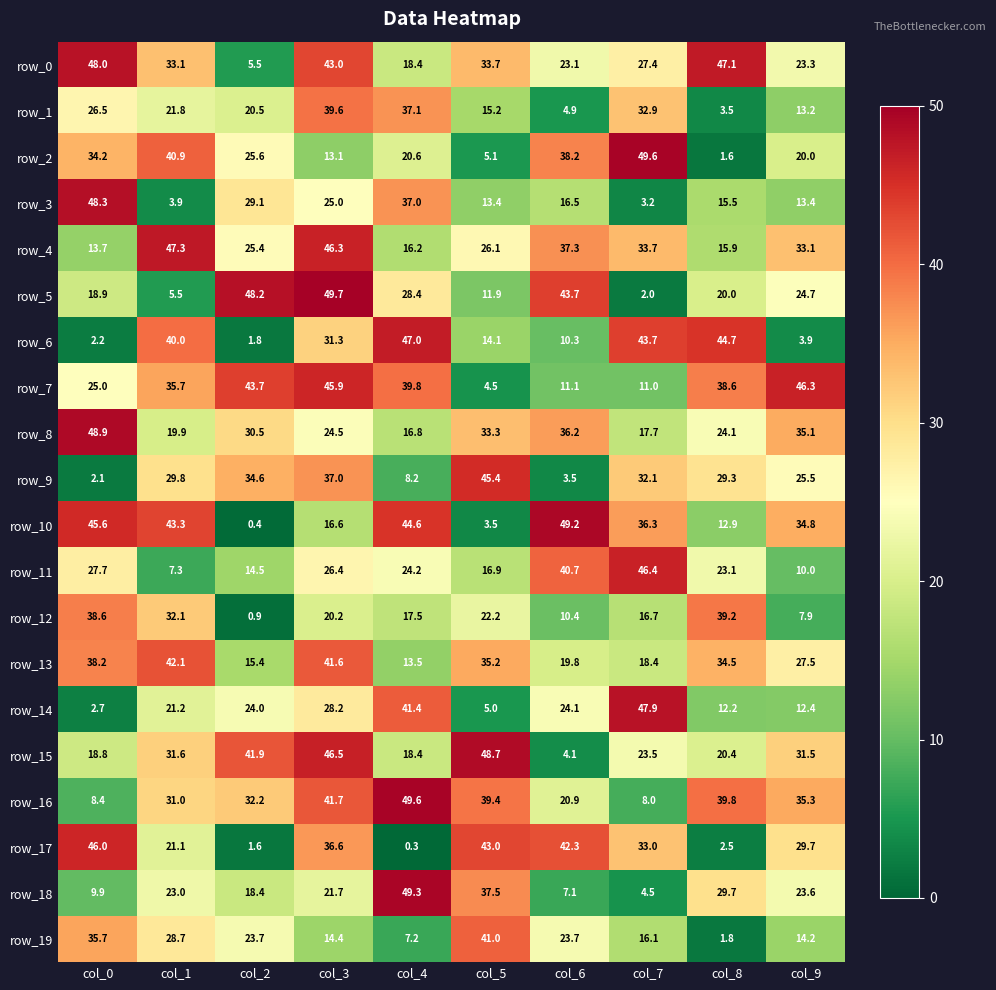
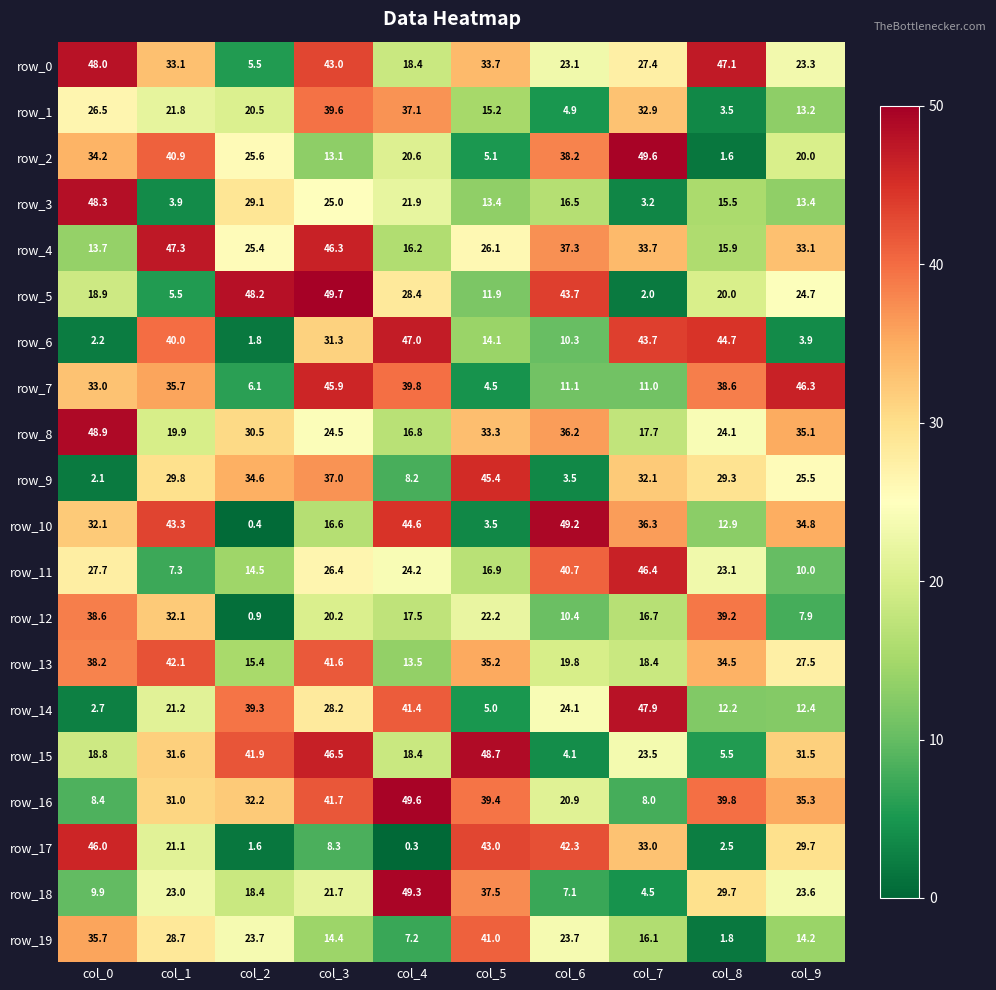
  {
    "row_0": {
      "col_0": 48.0,
      "col_1": 33.1,
      "col_2": 5.5,
      "col_3": 43.0,
      "col_4": 18.4,
      "col_5": 33.7,
      "col_6": 23.1,
      "col_7": 27.4,
      "col_8": 47.1,
      "col_9": 23.3
    },
    "row_1": {
      "col_0": 26.5,
      "col_1": 21.8,
      "col_2": 20.5,
      "col_3": 39.6,
      "col_4": 37.1,
      "col_5": 15.2,
      "col_6": 4.9,
      "col_7": 32.9,
      "col_8": 3.5,
      "col_9": 13.2
    },
    "row_2": {
      "col_0": 34.2,
      "col_1": 40.9,
      "col_2": 25.6,
      "col_3": 13.1,
      "col_4": 20.6,
      "col_5": 5.1,
      "col_6": 38.2,
      "col_7": 49.6,
      "col_8": 1.6,
      "col_9": 20.0
    },
    "row_3": {
      "col_0": 48.3,
      "col_1": 3.9,
      "col_2": 29.1,
      "col_3": 25.0,
-     "col_4": 37.0,
+     "col_4": 21.9,
      "col_5": 13.4,
      "col_6": 16.5,
      "col_7": 3.2,
      "col_8": 15.5,
      "col_9": 13.4
    },
    "row_4": {
      "col_0": 13.7,
      "col_1": 47.3,
      "col_2": 25.4,
      "col_3": 46.3,
      "col_4": 16.2,
      "col_5": 26.1,
      "col_6": 37.3,
      "col_7": 33.7,
      "col_8": 15.9,
      "col_9": 33.1
    },
    "row_5": {
      "col_0": 18.9,
      "col_1": 5.5,
      "col_2": 48.2,
      "col_3": 49.7,
      "col_4": 28.4,
      "col_5": 11.9,
      "col_6": 43.7,
      "col_7": 2.0,
      "col_8": 20.0,
      "col_9": 24.7
    },
    "row_6": {
      "col_0": 2.2,
      "col_1": 40.0,
      "col_2": 1.8,
      "col_3": 31.3,
      "col_4": 47.0,
      "col_5": 14.1,
      "col_6": 10.3,
      "col_7": 43.7,
      "col_8": 44.7,
      "col_9": 3.9
    },
    "row_7": {
-     "col_0": 25.0,
+     "col_0": 33.0,
      "col_1": 35.7,
-     "col_2": 43.7,
+     "col_2": 6.1,
      "col_3": 45.9,
      "col_4": 39.8,
      "col_5": 4.5,
      "col_6": 11.1,
      "col_7": 11.0,
      "col_8": 38.6,
      "col_9": 46.3
    },
    "row_8": {
      "col_0": 48.9,
      "col_1": 19.9,
      "col_2": 30.5,
      "col_3": 24.5,
      "col_4": 16.8,
      "col_5": 33.3,
      "col_6": 36.2,
      "col_7": 17.7,
      "col_8": 24.1,
      "col_9": 35.1
    },
    "row_9": {
      "col_0": 2.1,
      "col_1": 29.8,
      "col_2": 34.6,
      "col_3": 37.0,
      "col_4": 8.2,
      "col_5": 45.4,
      "col_6": 3.5,
      "col_7": 32.1,
      "col_8": 29.3,
      "col_9": 25.5
    },
    "row_10": {
-     "col_0": 45.6,
+     "col_0": 32.1,
      "col_1": 43.3,
      "col_2": 0.4,
      "col_3": 16.6,
      "col_4": 44.6,
      "col_5": 3.5,
      "col_6": 49.2,
      "col_7": 36.3,
      "col_8": 12.9,
      "col_9": 34.8
    },
    "row_11": {
      "col_0": 27.7,
      "col_1": 7.3,
      "col_2": 14.5,
      "col_3": 26.4,
      "col_4": 24.2,
      "col_5": 16.9,
      "col_6": 40.7,
      "col_7": 46.4,
      "col_8": 23.1,
      "col_9": 10.0
    },
    "row_12": {
      "col_0": 38.6,
      "col_1": 32.1,
      "col_2": 0.9,
      "col_3": 20.2,
      "col_4": 17.5,
      "col_5": 22.2,
      "col_6": 10.4,
      "col_7": 16.7,
      "col_8": 39.2,
      "col_9": 7.9
    },
    "row_13": {
      "col_0": 38.2,
      "col_1": 42.1,
      "col_2": 15.4,
      "col_3": 41.6,
      "col_4": 13.5,
      "col_5": 35.2,
      "col_6": 19.8,
      "col_7": 18.4,
      "col_8": 34.5,
      "col_9": 27.5
    },
    "row_14": {
      "col_0": 2.7,
      "col_1": 21.2,
-     "col_2": 24.0,
+     "col_2": 39.3,
      "col_3": 28.2,
      "col_4": 41.4,
      "col_5": 5.0,
      "col_6": 24.1,
      "col_7": 47.9,
      "col_8": 12.2,
      "col_9": 12.4
    },
    "row_15": {
      "col_0": 18.8,
      "col_1": 31.6,
      "col_2": 41.9,
      "col_3": 46.5,
      "col_4": 18.4,
      "col_5": 48.7,
      "col_6": 4.1,
      "col_7": 23.5,
-     "col_8": 20.4,
+     "col_8": 5.5,
      "col_9": 31.5
    },
    "row_16": {
      "col_0": 8.4,
      "col_1": 31.0,
      "col_2": 32.2,
      "col_3": 41.7,
      "col_4": 49.6,
      "col_5": 39.4,
      "col_6": 20.9,
      "col_7": 8.0,
      "col_8": 39.8,
      "col_9": 35.3
    },
    "row_17": {
      "col_0": 46.0,
      "col_1": 21.1,
      "col_2": 1.6,
-     "col_3": 36.6,
+     "col_3": 8.3,
      "col_4": 0.3,
      "col_5": 43.0,
      "col_6": 42.3,
      "col_7": 33.0,
      "col_8": 2.5,
      "col_9": 29.7
    },
    "row_18": {
      "col_0": 9.9,
      "col_1": 23.0,
      "col_2": 18.4,
      "col_3": 21.7,
      "col_4": 49.3,
      "col_5": 37.5,
      "col_6": 7.1,
      "col_7": 4.5,
      "col_8": 29.7,
      "col_9": 23.6
    },
    "row_19": {
      "col_0": 35.7,
      "col_1": 28.7,
      "col_2": 23.7,
      "col_3": 14.4,
      "col_4": 7.2,
      "col_5": 41.0,
      "col_6": 23.7,
      "col_7": 16.1,
      "col_8": 1.8,
      "col_9": 14.2
    }
  }
